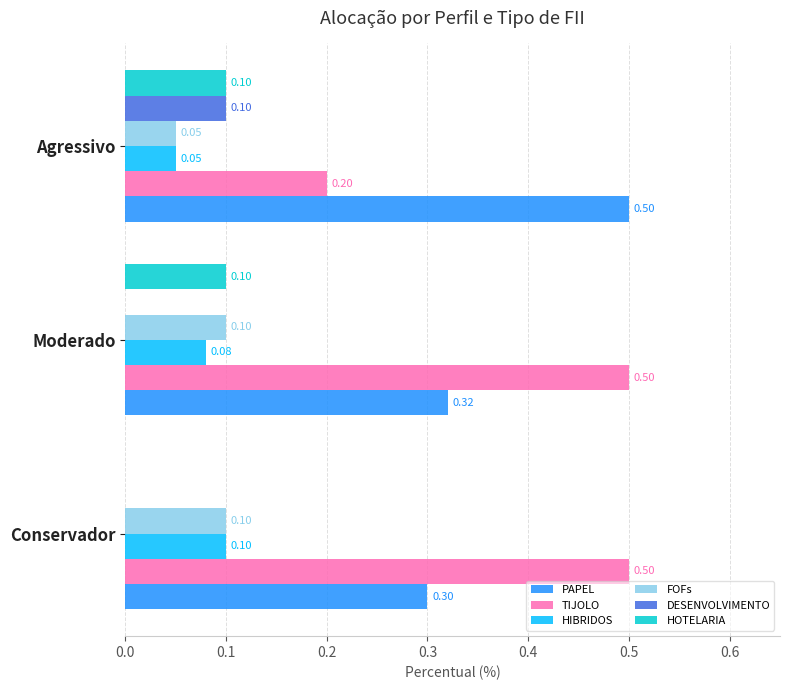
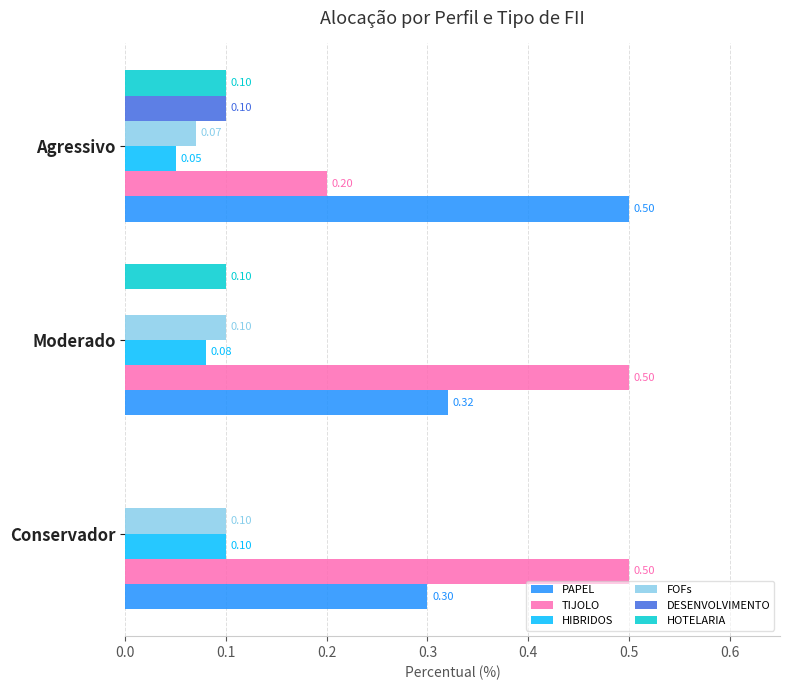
  {
    "TIJOLO": {
      "Agressivo": 0.20,
      "Moderado": 0.50,
      "Conservador": 0.50
    },
    "FOFs": {
-     "Agressivo": 0.05,
+     "Agressivo": 0.07,
      "Moderado": 0.10,
      "Conservador": 0.10
    },
    "DESENVOLVIMENTO": {
      "Agressivo": 0.10
    }
  }
